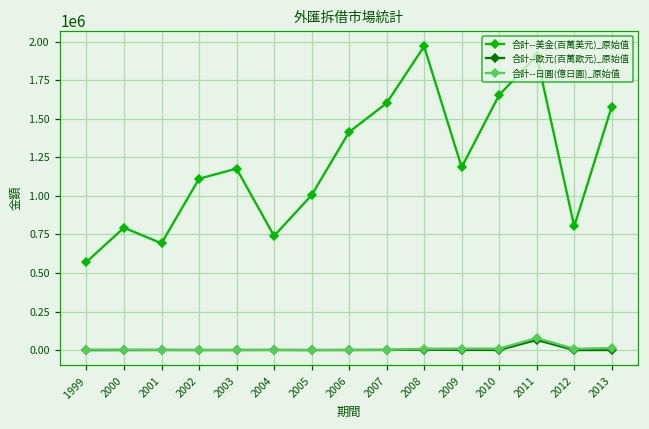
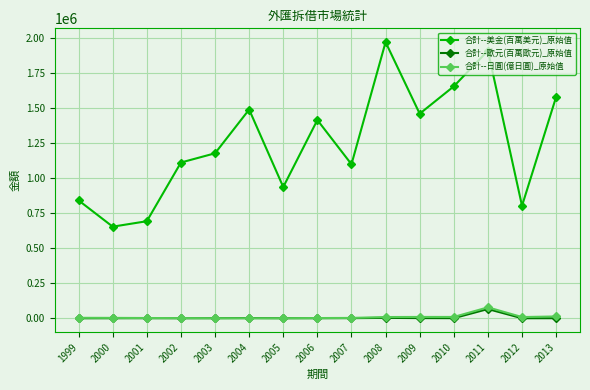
  {
    "合計--美金(百萬美元)_原始值": {
-     "1999": 570000,
-     "2000": 790000,
+     "1999": 840000,
+     "2000": 650000,
      "2001": 690000,
      "2002": 1110000,
      "2003": 1180000,
-     "2004": 740000,
-     "2005": 1000000,
+     "2004": 1490000,
+     "2005": 940000,
      "2006": 1410000,
-     "2007": 1600000,
+     "2007": 1100000,
      "2008": 1970000,
-     "2009": 1190000,
+     "2009": 1460000,
      "2010": 1650000,
      "2012": 800000,
      "2013": 1580000
    }
  }
